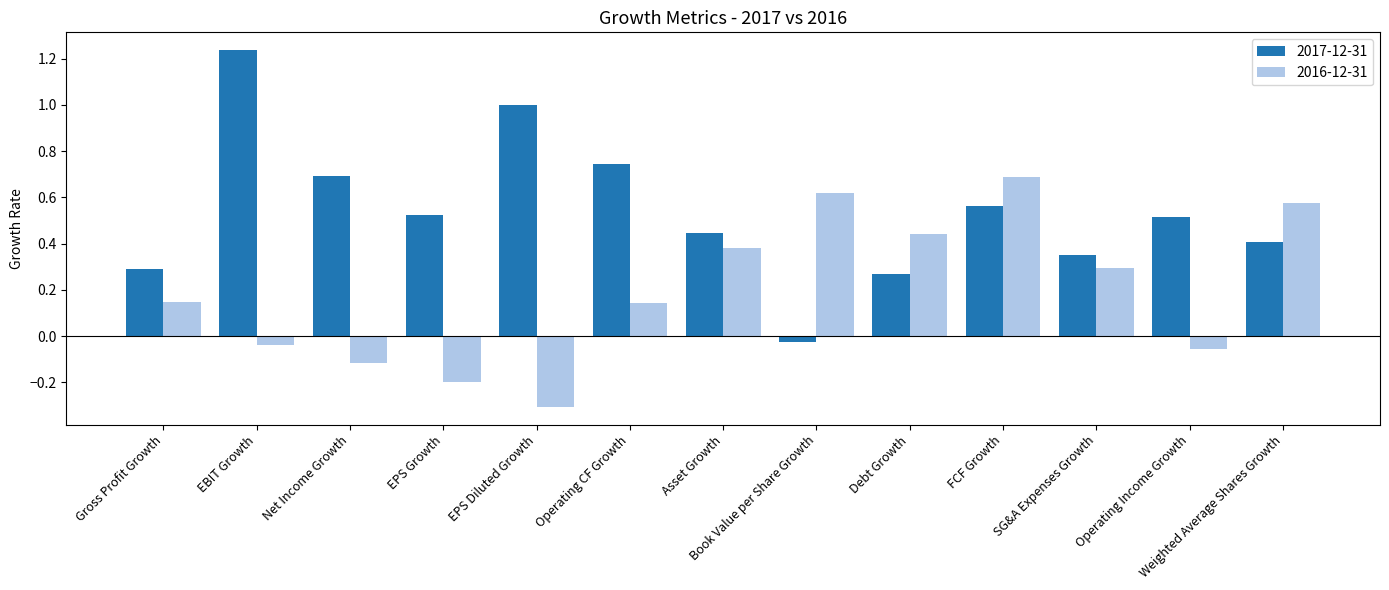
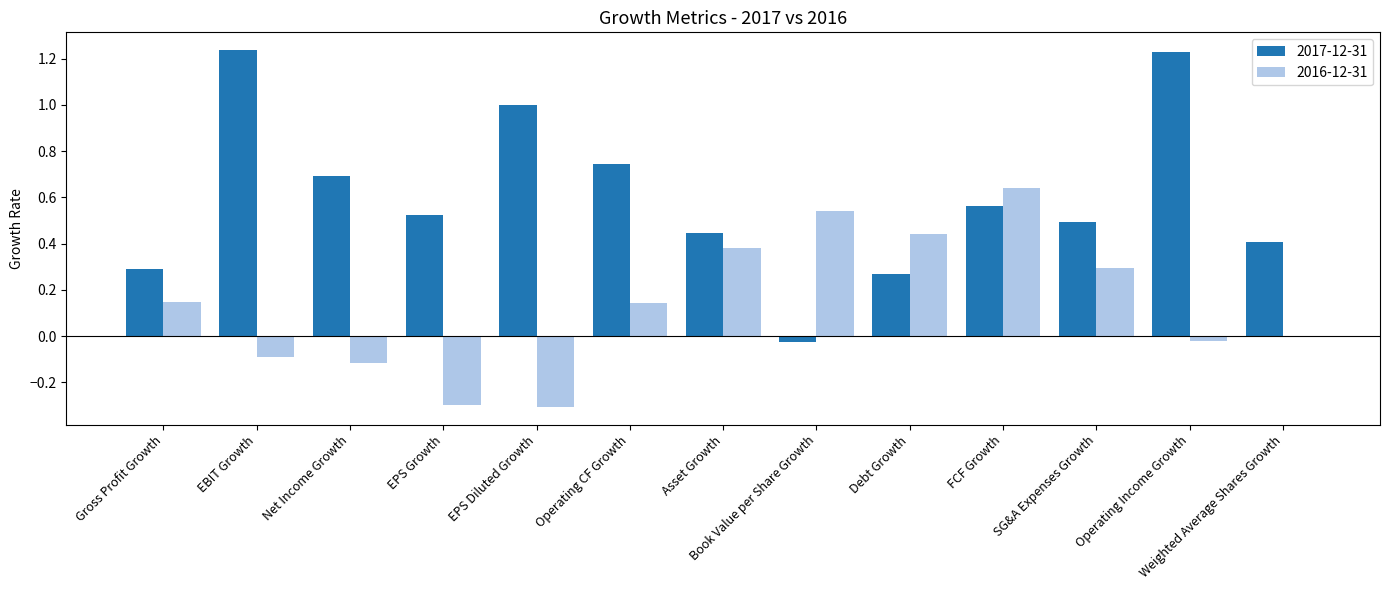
  {
    "2017-12-31": {
      "Gross Profit Growth": 0.29,
      "EBIT Growth": 1.24,
      "Net Income Growth": 0.69,
      "EPS Growth": 0.52,
      "EPS Diluted Growth": 1.00,
      "Operating CF Growth": 0.75,
      "Asset Growth": 0.45,
      "Book Value per Share Growth": -0.03,
      "Debt Growth": 0.27,
      "FCF Growth": 0.56,
-     "SG&A Expenses Growth": 0.35,
-     "Operating Income Growth": 0.52,
+     "SG&A Expenses Growth": 0.49,
+     "Operating Income Growth": 1.23,
      "Weighted Average Shares Growth": 0.41
    },
    "2016-12-31": {
      "Gross Profit Growth": 0.15,
-     "EBIT Growth": -0.04,
+     "EBIT Growth": -0.09,
      "Net Income Growth": -0.12,
-     "EPS Growth": -0.20,
+     "EPS Growth": -0.30,
      "EPS Diluted Growth": -0.31,
      "Operating CF Growth": 0.14,
      "Asset Growth": 0.38,
-     "Book Value per Share Growth": 0.62,
+     "Book Value per Share Growth": 0.54,
      "Debt Growth": 0.44,
-     "FCF Growth": 0.69,
+     "FCF Growth": 0.64,
      "SG&A Expenses Growth": 0.29,
-     "Operating Income Growth": -0.06,
-     "Weighted Average Shares Growth": 0.58
+     "Operating Income Growth": -0.02,
+     "Weighted Average Shares Growth": 0.00
    }
  }
